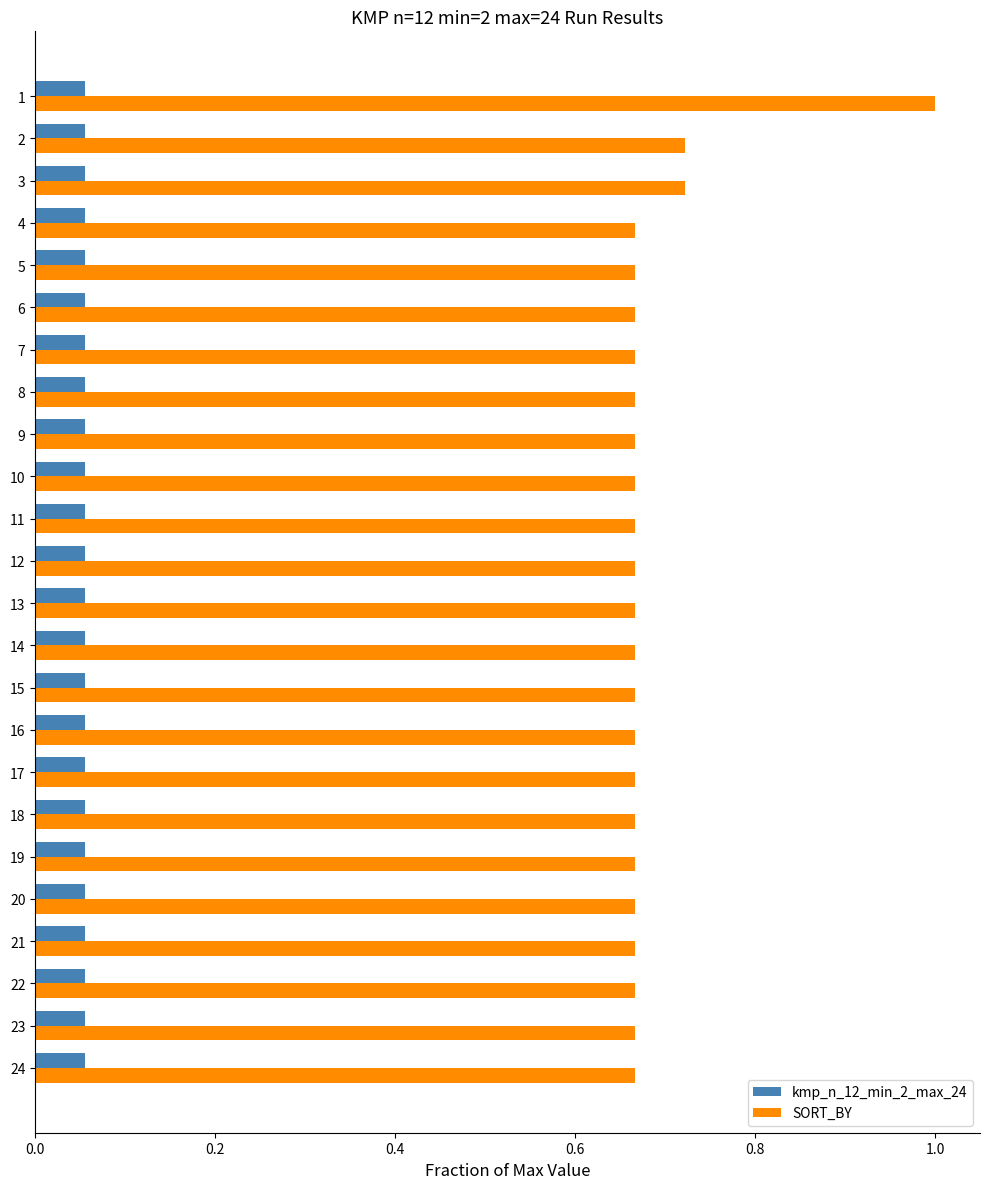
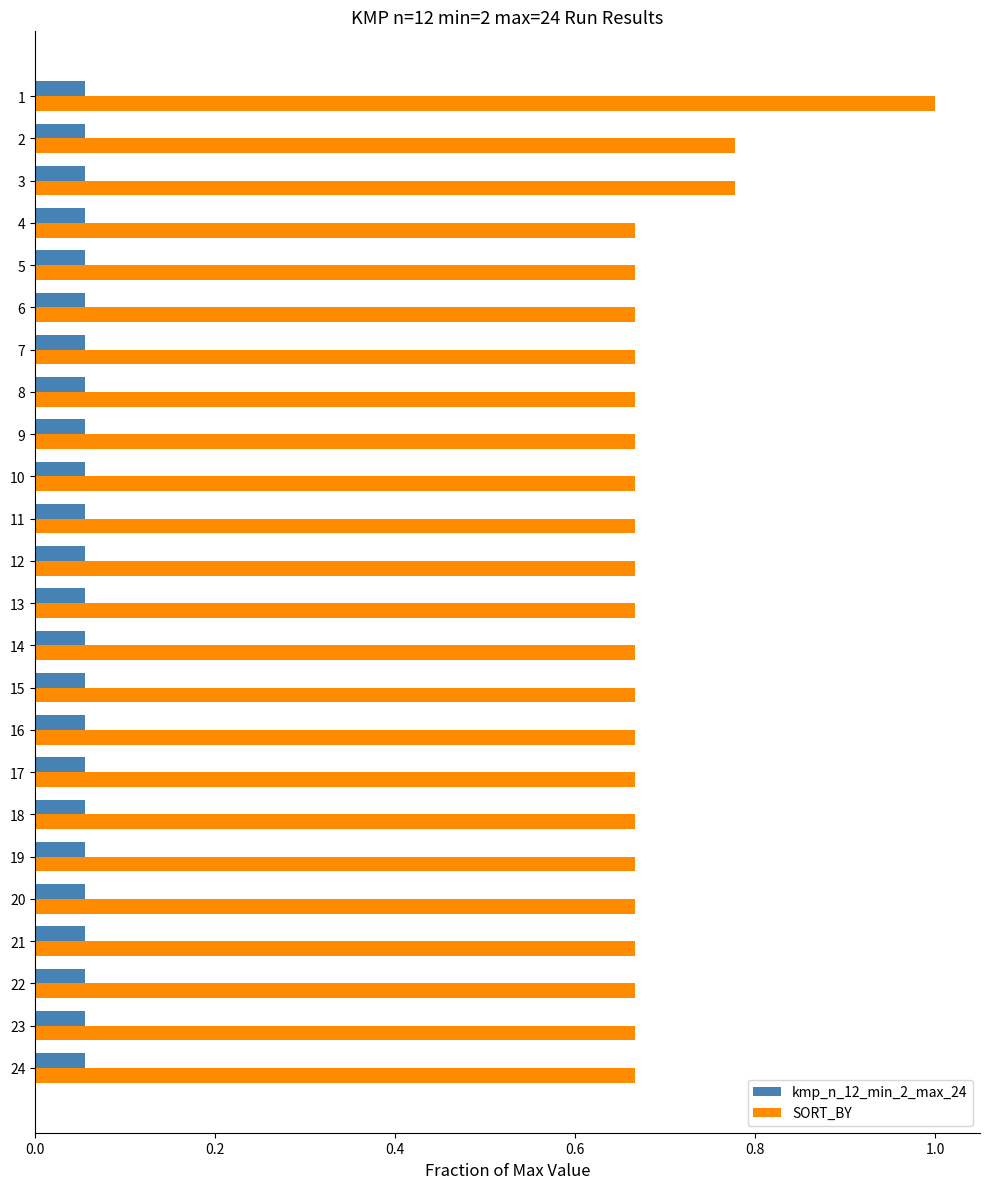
  {
    "kmp_n_12_min_2_max_24": {
      "1": 0.06,
      "2": 0.06,
      "3": 0.06,
      "4": 0.06,
      "5": 0.06,
      "6": 0.06,
      "7": 0.06,
      "8": 0.06,
      "9": 0.06,
      "10": 0.06,
      "11": 0.06,
      "12": 0.06,
      "13": 0.06,
      "14": 0.06,
      "15": 0.06,
      "16": 0.06,
      "17": 0.06,
      "18": 0.06,
      "19": 0.06,
      "20": 0.06,
      "21": 0.06,
      "22": 0.06,
      "23": 0.06,
      "24": 0.06
    },
    "SORT_BY": {
      "1": 1.00,
-     "2": 0.72,
-     "3": 0.72,
+     "2": 0.78,
+     "3": 0.78,
      "4": 0.67,
      "5": 0.67,
      "6": 0.67,
      "7": 0.67,
      "8": 0.67,
      "9": 0.67,
      "10": 0.67,
      "11": 0.67,
      "12": 0.67,
      "13": 0.67,
      "14": 0.67,
      "15": 0.67,
      "16": 0.67,
      "17": 0.67,
      "18": 0.67,
      "19": 0.67,
      "20": 0.67,
      "21": 0.67,
      "22": 0.67,
      "23": 0.67,
      "24": 0.67
    }
  }
